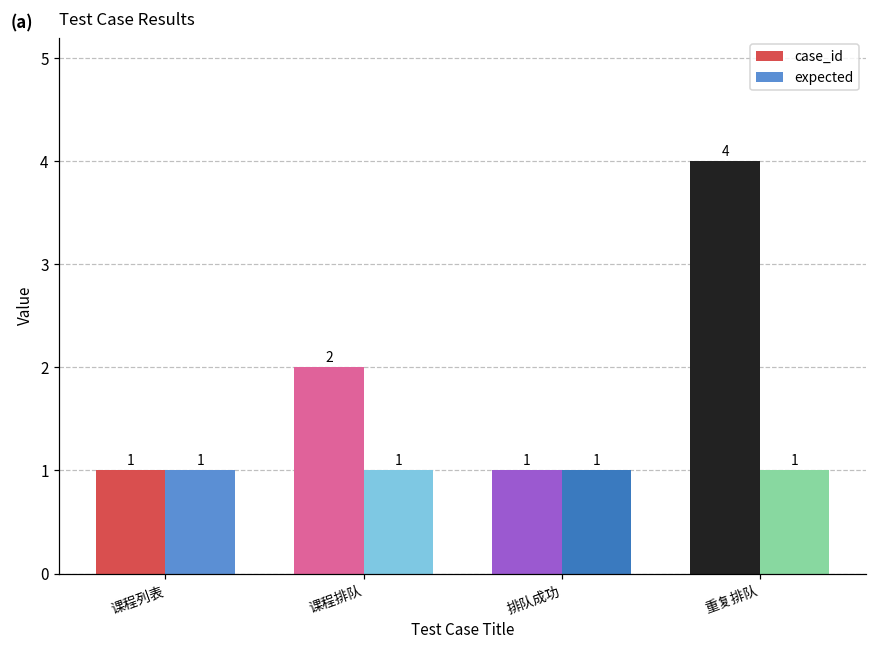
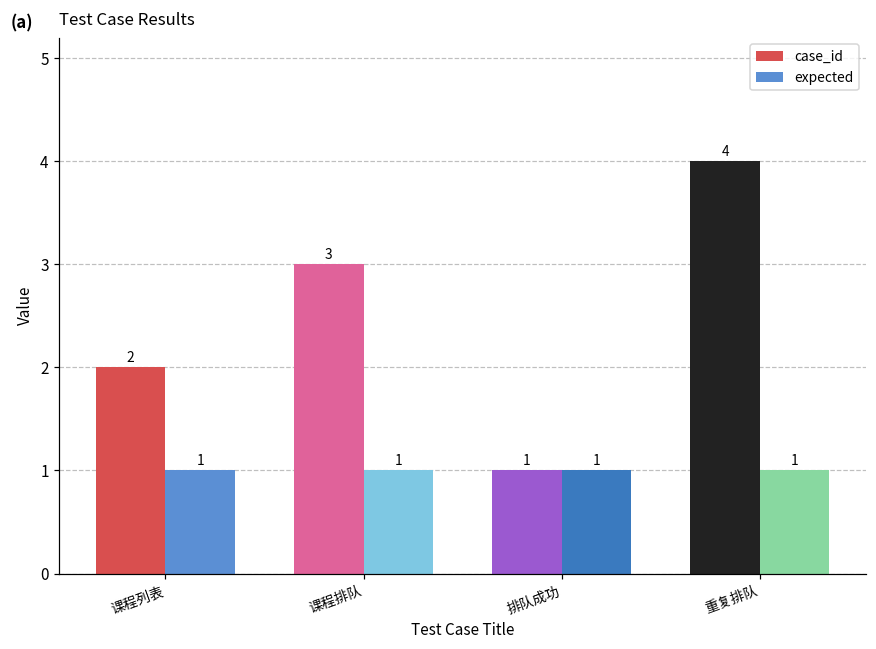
  {
    "case_id": {
-     "课程列表": 1,
-     "课程排队": 2,
+     "课程列表": 2,
+     "课程排队": 3,
      "排队成功": 1,
      "重复排队": 4
    },
    "expected": {
      "课程列表": 1,
      "课程排队": 1,
      "排队成功": 1,
      "重复排队": 1
    }
  }
